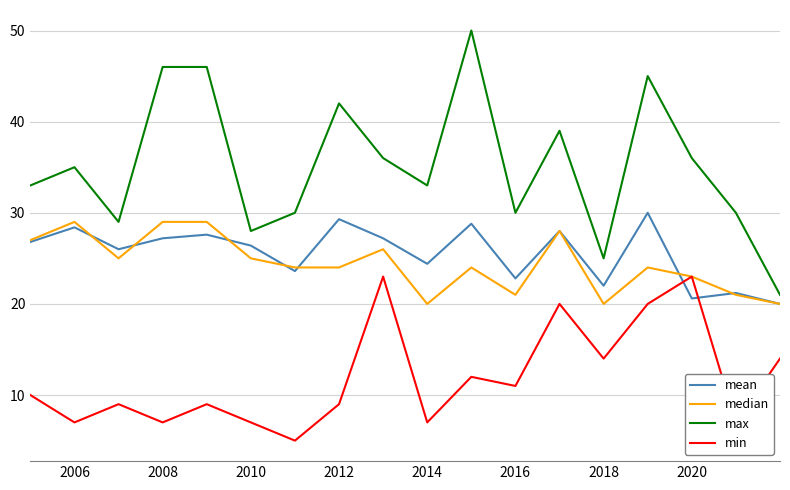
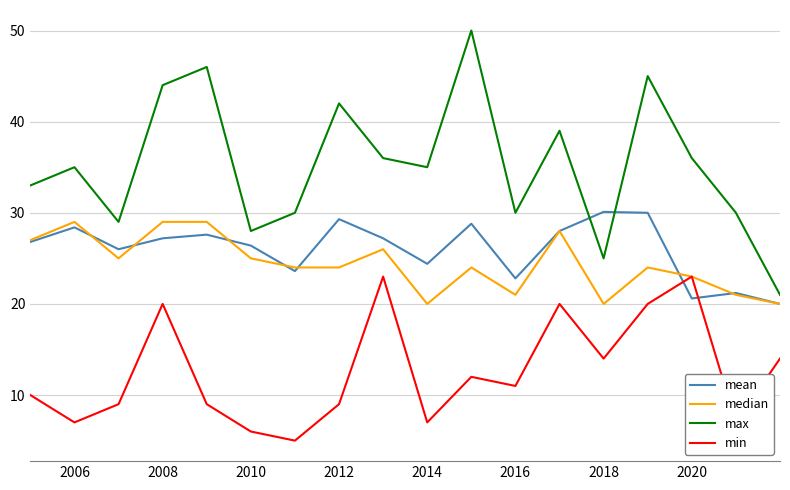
  {
    "mean": {
      "2006": 28,
      "2008": 27,
      "2010": 26,
      "2012": 29,
      "2014": 24,
      "2016": 23,
-     "2018": 22,
+     "2018": 30,
      "2020": 21
    },
    "median": {
      "2006": 29,
      "2008": 29,
      "2010": 25,
      "2012": 24,
      "2014": 20,
      "2016": 21,
      "2018": 20
    },
    "max": {
      "2006": 35,
-     "2008": 46,
+     "2008": 44,
      "2010": 28,
      "2012": 42,
-     "2014": 33,
+     "2014": 35,
      "2016": 30,
      "2018": 25,
      "2020": 36
    },
    "min": {
      "2006": 7,
-     "2008": 7,
-     "2010": 7,
+     "2008": 20,
+     "2010": 6,
      "2012": 9,
      "2014": 7,
      "2016": 11,
      "2018": 14
    }
  }
